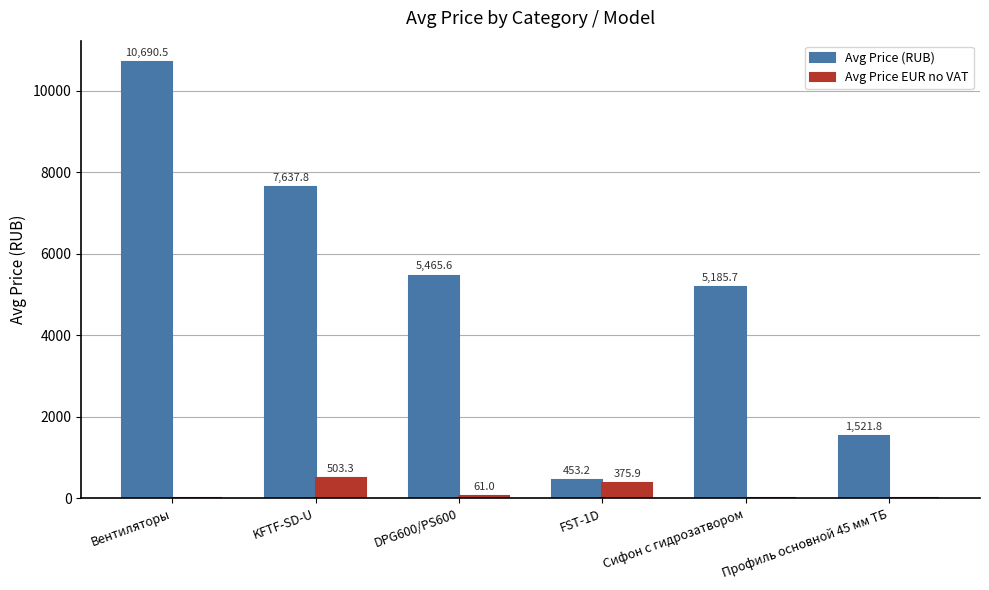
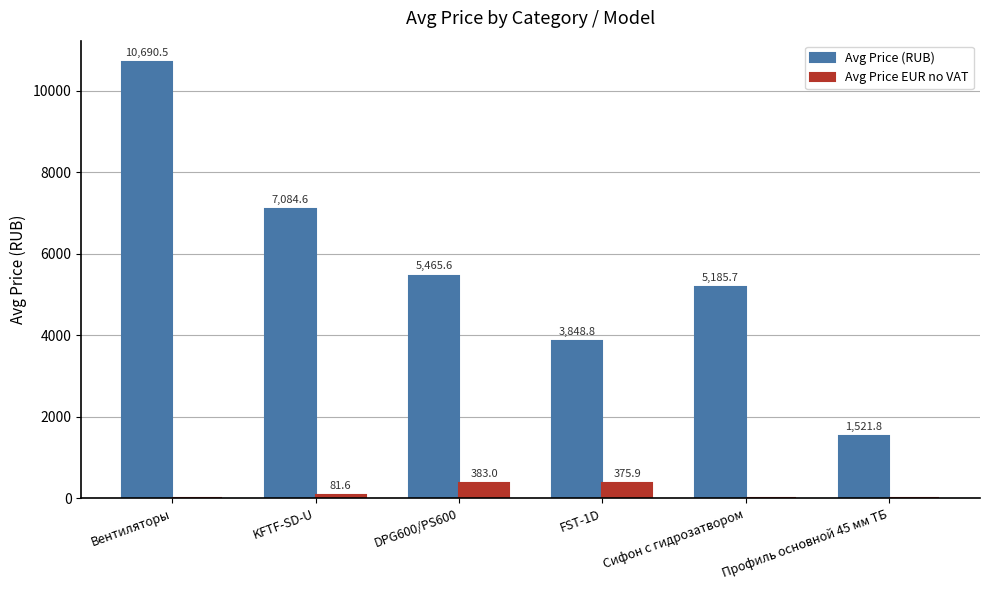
  {
    "Avg Price (RUB)": {
      "Вентиляторы": "10,690.5",
-     "KFTF-SD-U": "7,637.8",
+     "KFTF-SD-U": "7,084.6",
      "DPG600/PS600": "5,465.6",
-     "FST-1D": "453.2",
+     "FST-1D": "3,848.8",
      "Сифон с гидрозатвором": "5,185.7",
      "Профиль основной 45 мм ТБ": "1,521.8"
    },
    "Avg Price EUR no VAT": {
-     "KFTF-SD-U": "503.3",
-     "DPG600/PS600": "61.0",
+     "KFTF-SD-U": "81.6",
+     "DPG600/PS600": "383.0",
      "FST-1D": "375.9"
    }
  }
